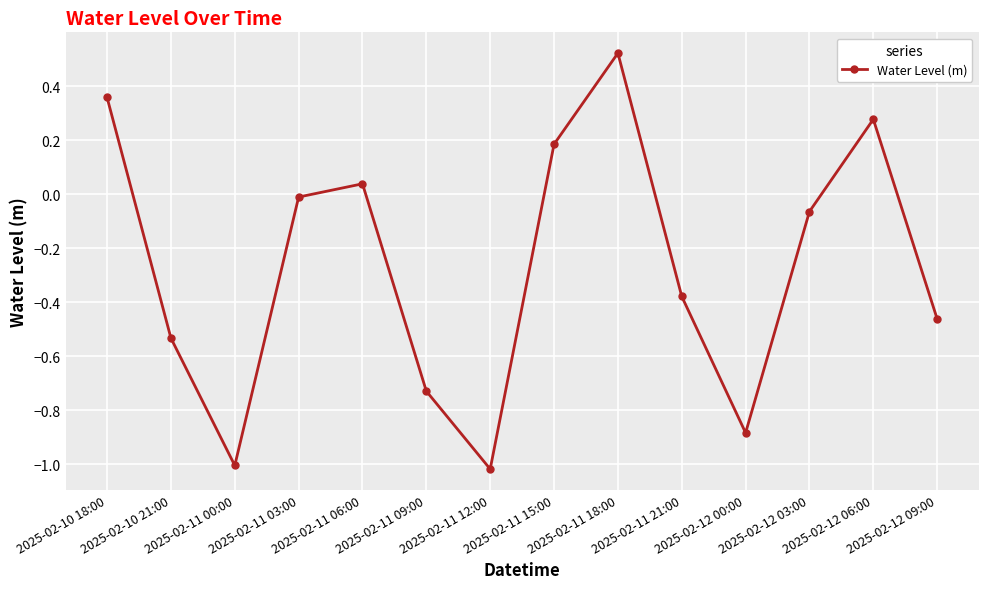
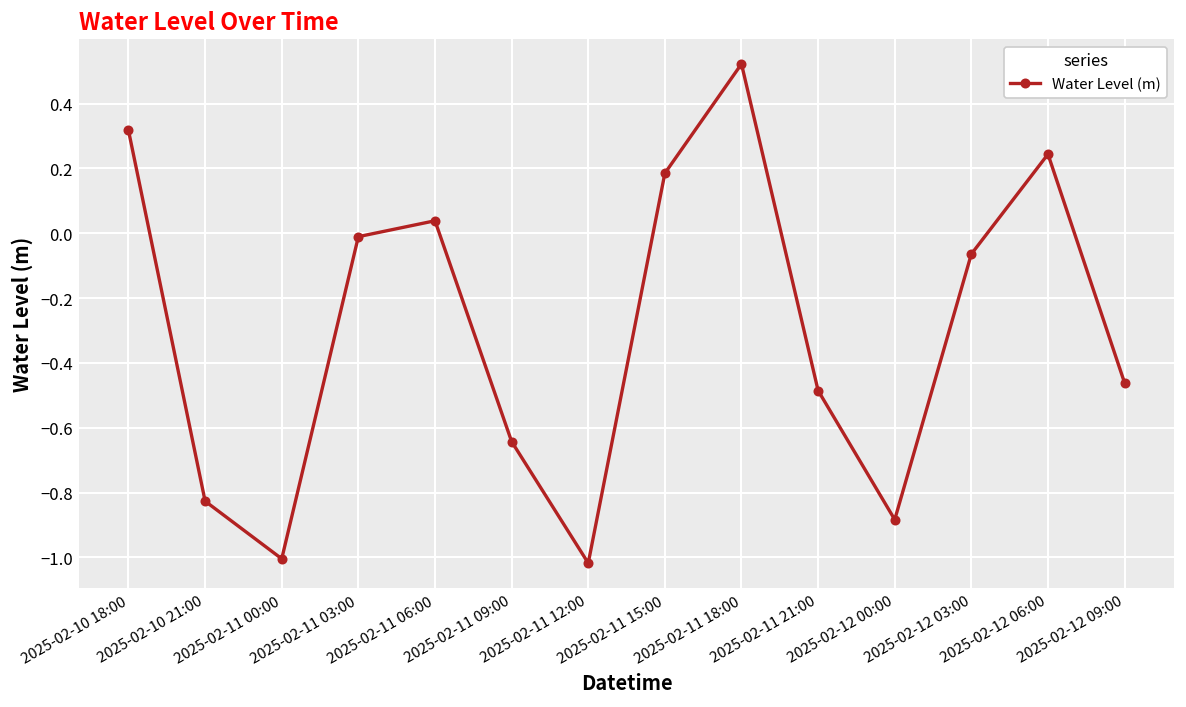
  {
-   "2025-02-10 18:00": 0.36,
-   "2025-02-10 21:00": -0.53,
+   "2025-02-10 18:00": 0.32,
+   "2025-02-10 21:00": -0.83,
    "2025-02-11 00:00": -1.00,
    "2025-02-11 03:00": -0.01,
    "2025-02-11 06:00": 0.04,
-   "2025-02-11 09:00": -0.73,
+   "2025-02-11 09:00": -0.64,
    "2025-02-11 12:00": -1.02,
    "2025-02-11 15:00": 0.19,
    "2025-02-11 18:00": 0.52,
-   "2025-02-11 21:00": -0.38,
+   "2025-02-11 21:00": -0.49,
    "2025-02-12 00:00": -0.88,
    "2025-02-12 03:00": -0.06,
-   "2025-02-12 06:00": 0.28,
+   "2025-02-12 06:00": 0.24,
    "2025-02-12 09:00": -0.46
  }
